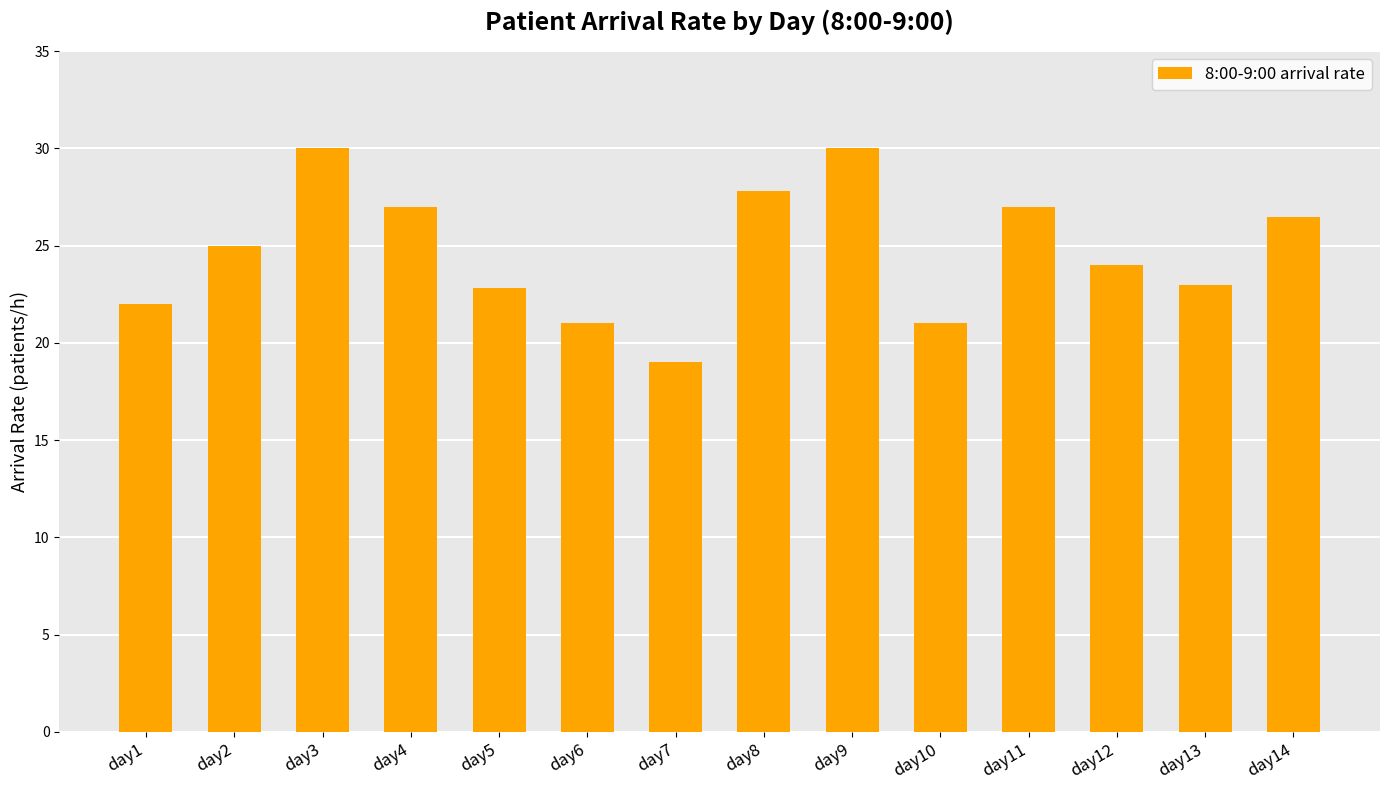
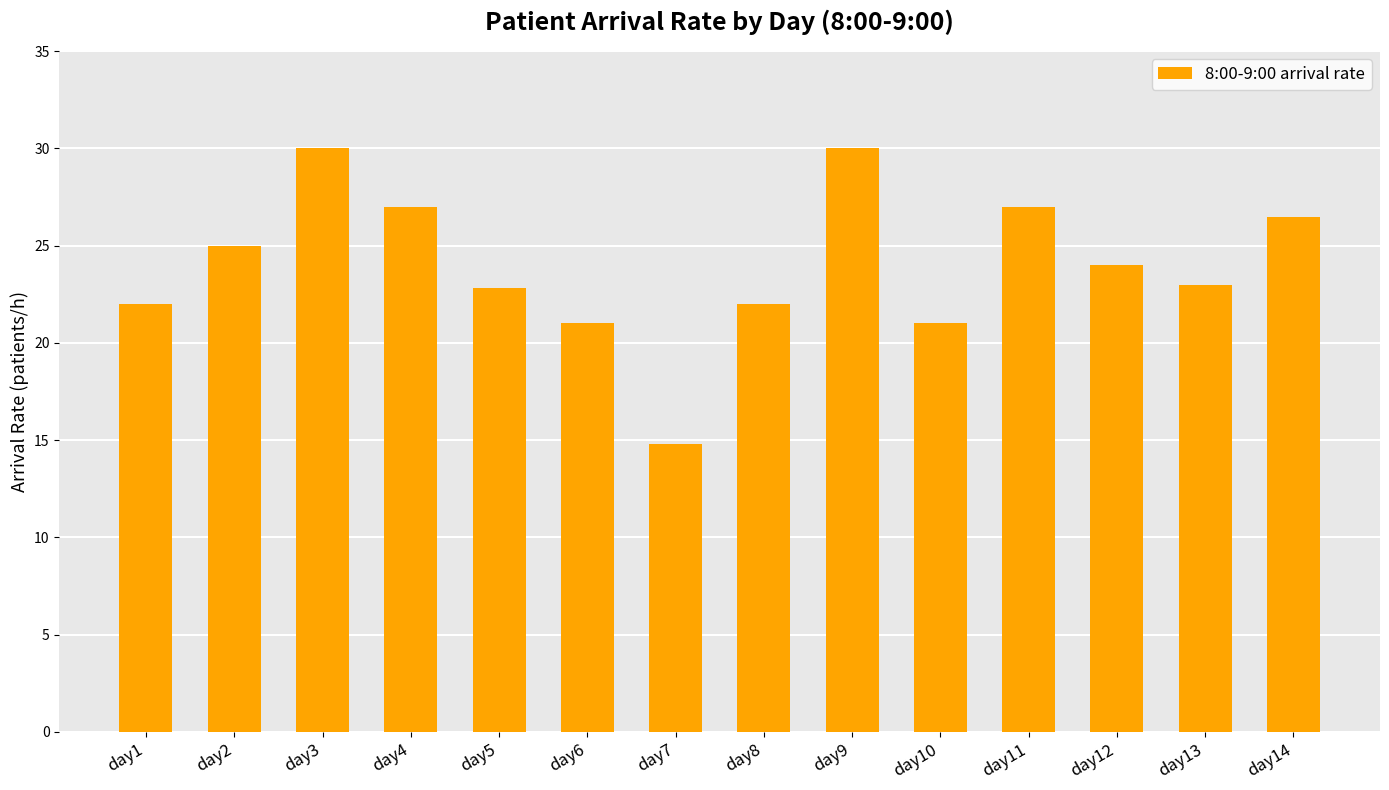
  {
    "day1": 22.0,
    "day2": 25.0,
    "day3": 30.0,
    "day4": 27.0,
    "day5": 22.8,
    "day6": 21.0,
-   "day7": 19.0,
-   "day8": 27.8,
+   "day7": 14.8,
+   "day8": 22.0,
    "day9": 30.0,
    "day10": 21.0,
    "day11": 27.0,
    "day12": 24.0,
    "day13": 23.0,
    "day14": 26.5
  }
